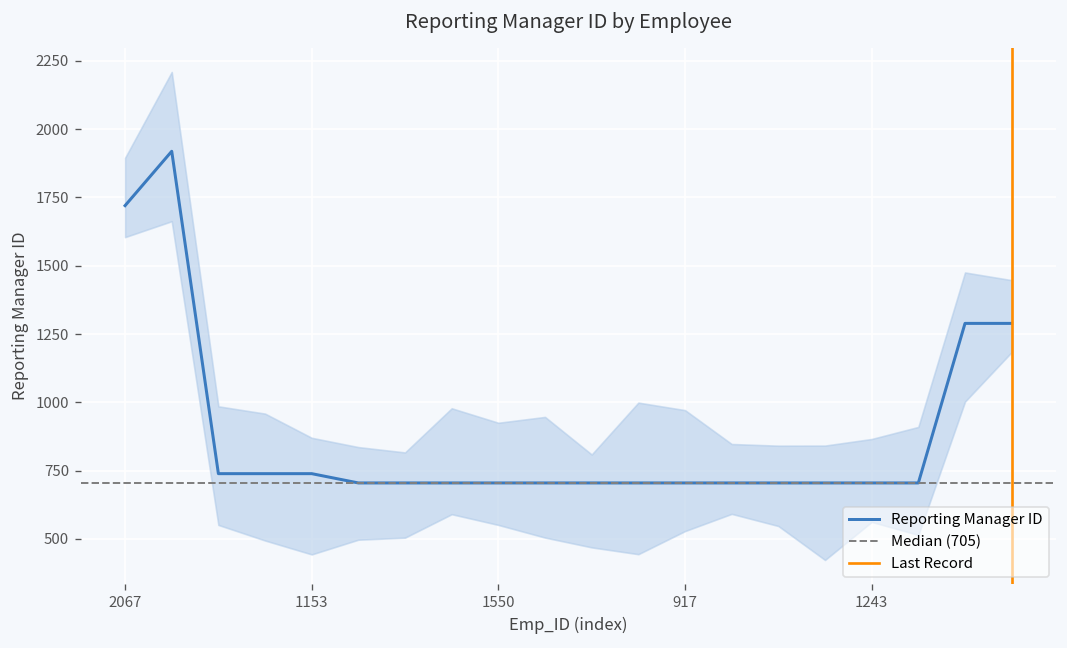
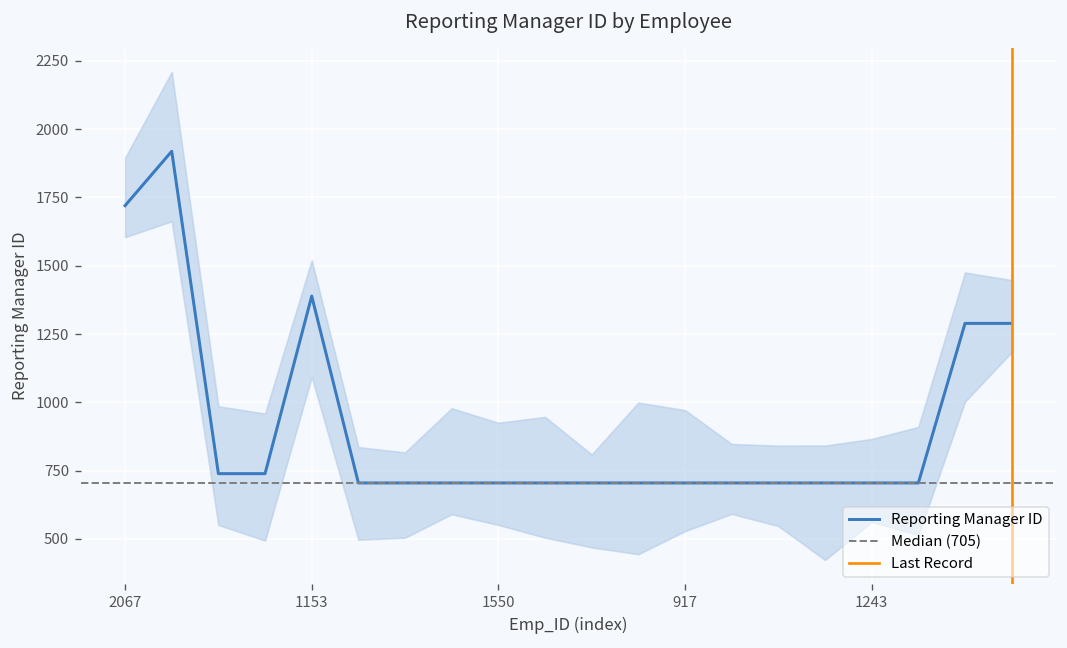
  {
    "Reporting Manager ID": {
      "2067": 1720,
-     "1153": 740,
+     "1153": 1390,
      "1550": 710,
      "917": 710,
      "1243": 710
    }
  }
